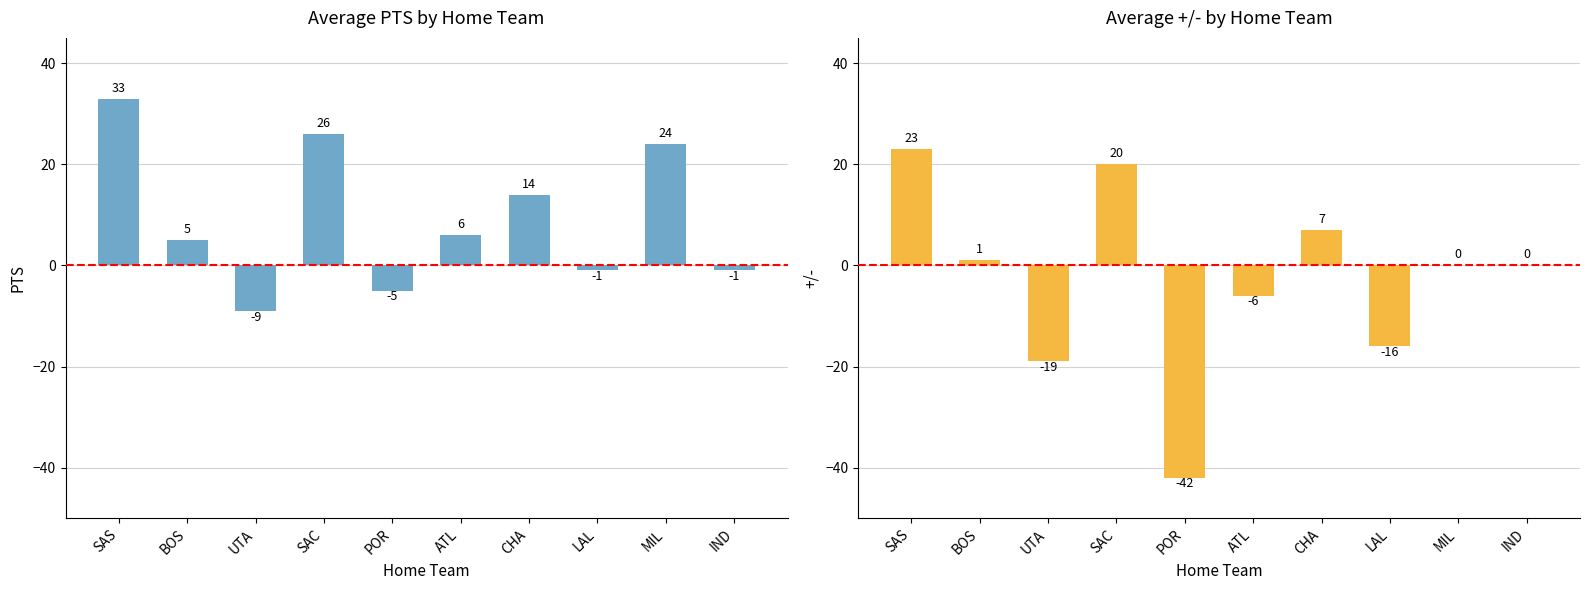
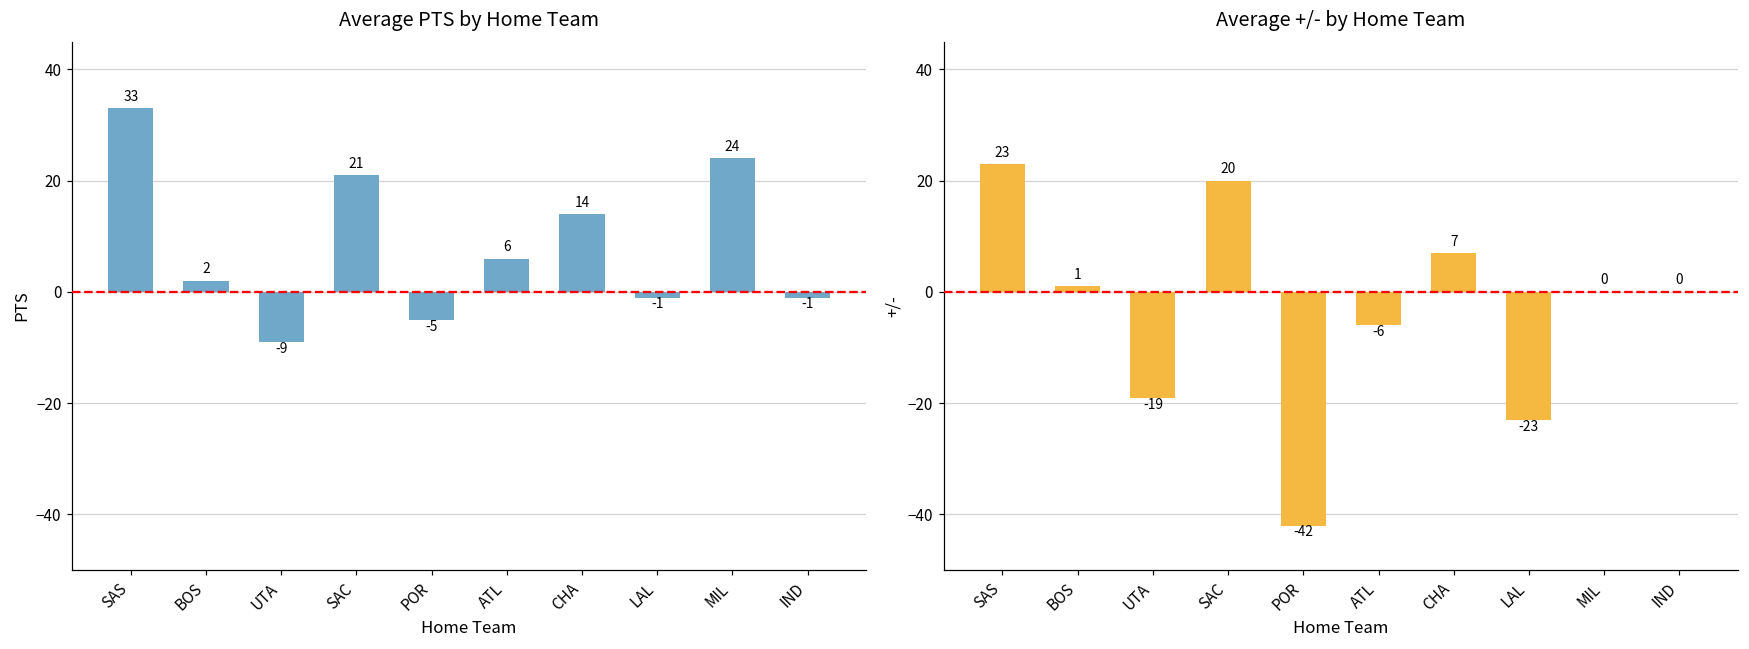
  {
    "Average PTS by Home Team": {
      "SAS": 33,
-     "BOS": 5,
+     "BOS": 2,
      "UTA": -9,
-     "SAC": 26,
+     "SAC": 21,
      "POR": -5,
      "ATL": 6,
      "CHA": 14,
      "LAL": -1,
      "MIL": 24,
      "IND": -1
    },
    "Average +/- by Home Team": {
      "SAS": 23,
      "BOS": 1,
      "UTA": -19,
      "SAC": 20,
      "POR": -42,
      "ATL": -6,
      "CHA": 7,
-     "LAL": -16,
+     "LAL": -23,
      "MIL": 0,
      "IND": 0
    }
  }
